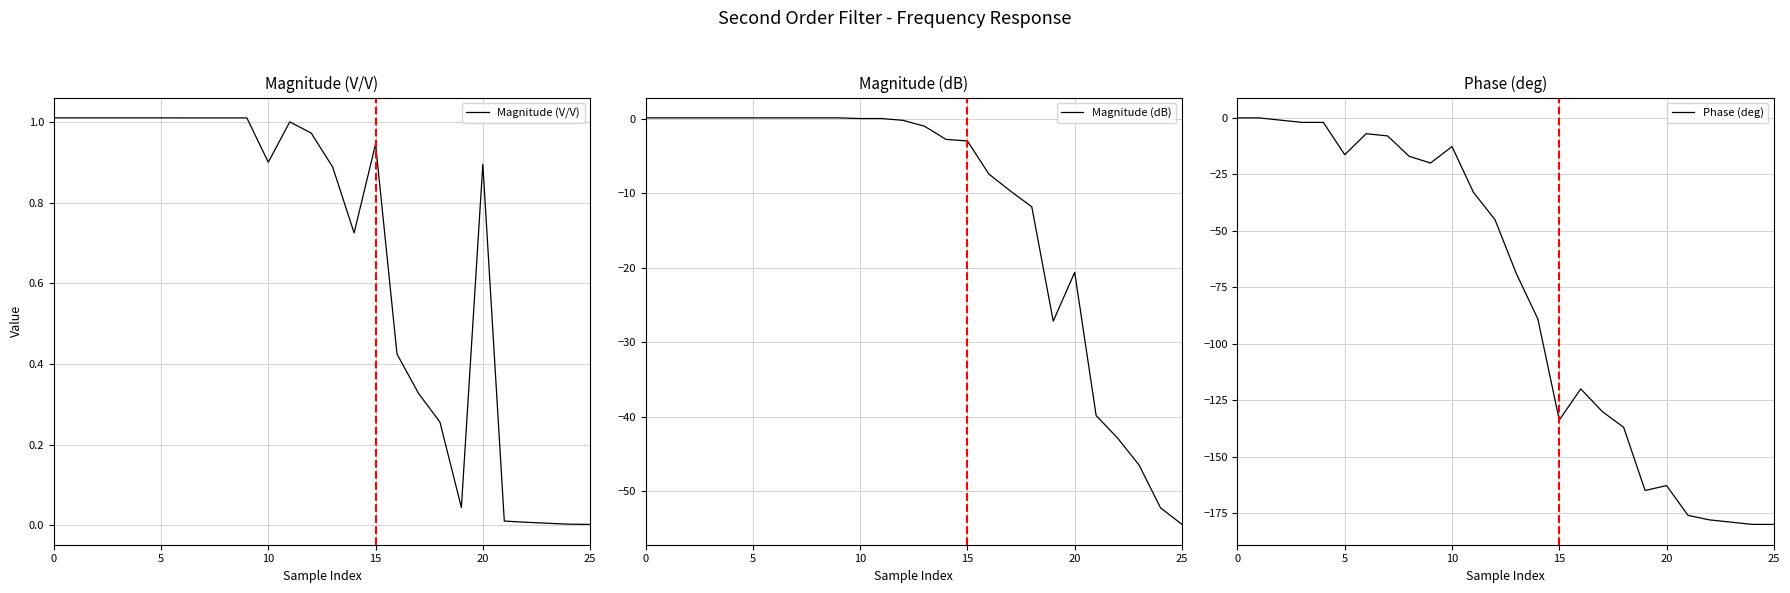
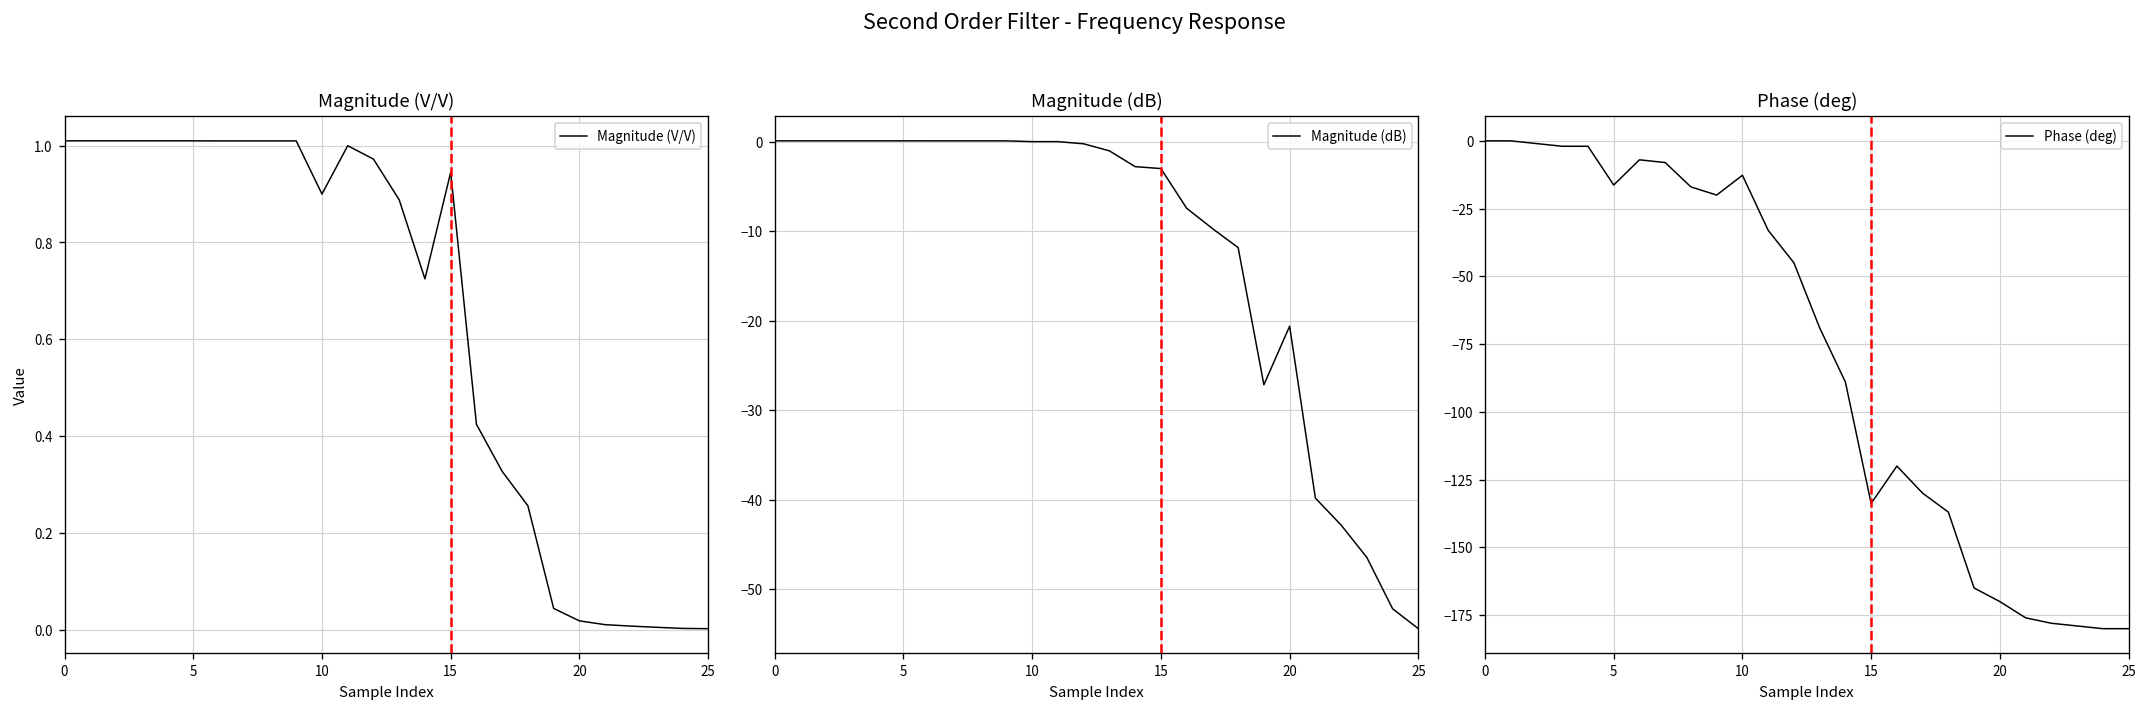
  {
    "Magnitude (V/V)": {
      "0": 1.01,
      "5": 1.01,
      "10": 0.90,
      "15": 0.95,
-     "20": 0.90,
+     "20": 0.02,
      "25": 0.00
    },
    "Magnitude (dB)": {
      "0": 0,
      "5": 0,
      "10": 0,
      "15": -3,
      "20": -21,
      "25": -54
    },
    "Phase (deg)": {
      "0": 0,
      "5": -16,
      "10": -13,
      "15": -134,
-     "20": -163,
+     "20": -170,
      "25": -180
    }
  }
